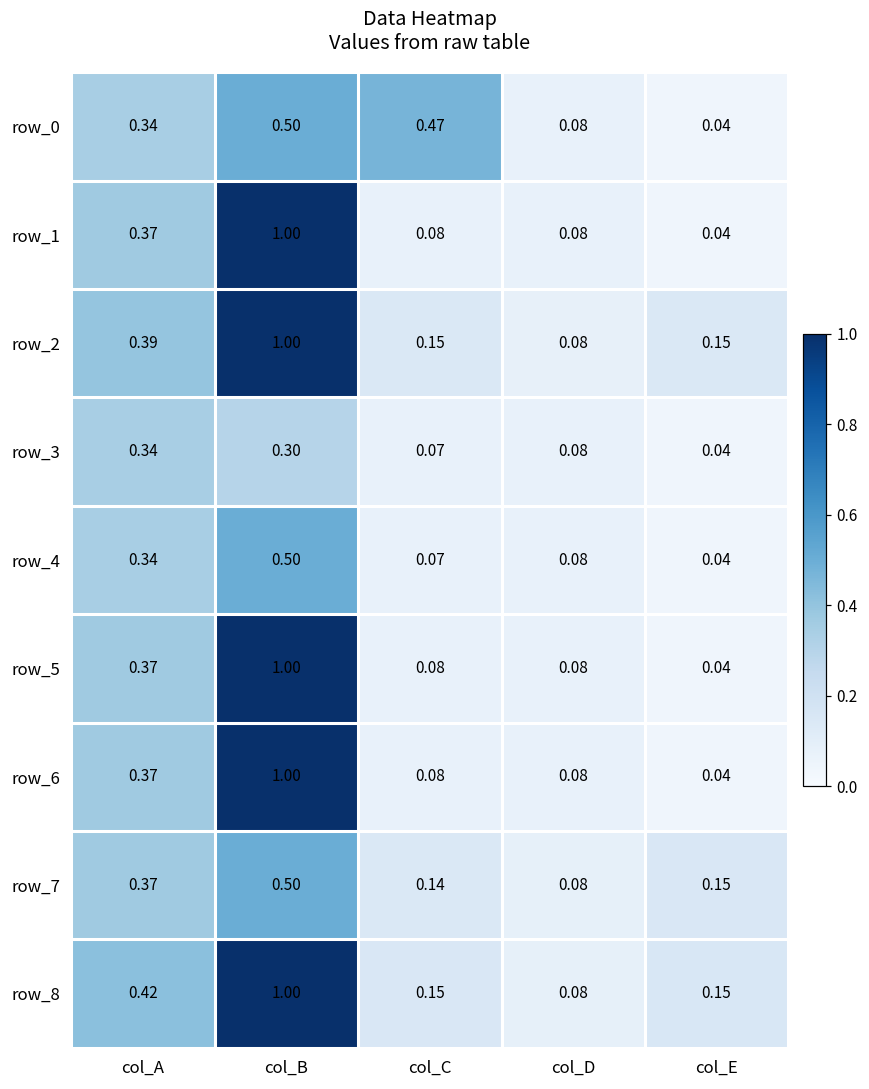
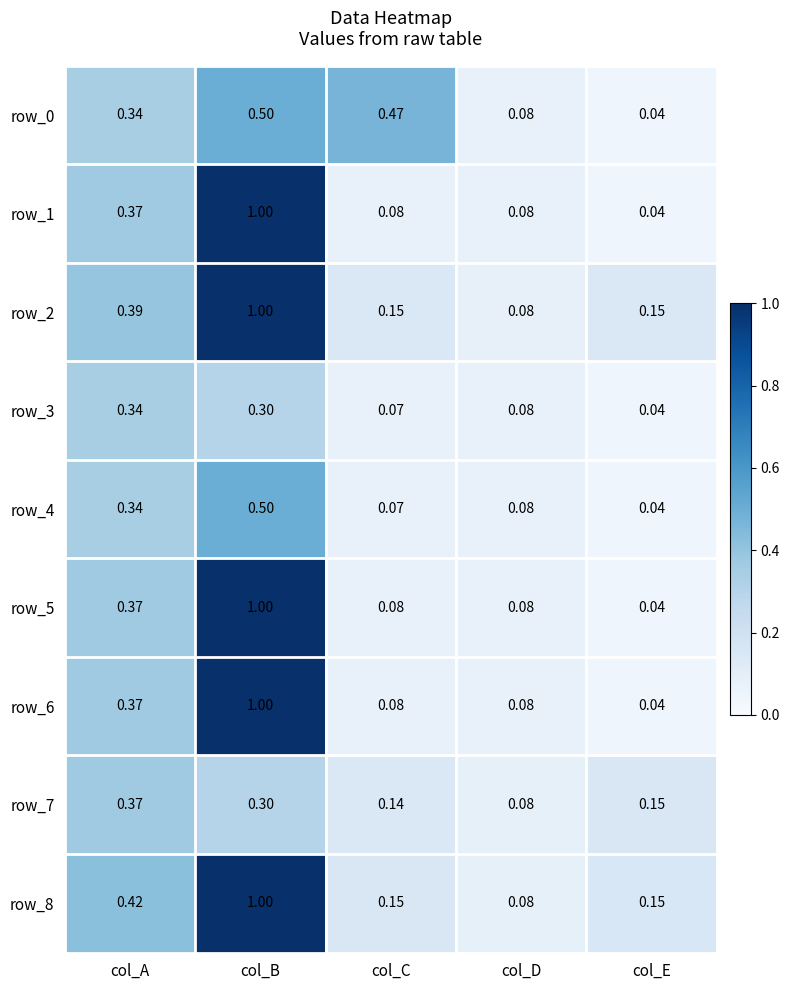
  {
    "row_0": {
      "col_A": 0.34,
      "col_B": 0.50,
      "col_C": 0.47,
      "col_D": 0.08,
      "col_E": 0.04
    },
    "row_1": {
      "col_A": 0.37,
      "col_B": 1.00,
      "col_C": 0.08,
      "col_D": 0.08,
      "col_E": 0.04
    },
    "row_2": {
      "col_A": 0.39,
      "col_B": 1.00,
      "col_C": 0.15,
      "col_D": 0.08,
      "col_E": 0.15
    },
    "row_3": {
      "col_A": 0.34,
      "col_B": 0.30,
      "col_C": 0.07,
      "col_D": 0.08,
      "col_E": 0.04
    },
    "row_4": {
      "col_A": 0.34,
      "col_B": 0.50,
      "col_C": 0.07,
      "col_D": 0.08,
      "col_E": 0.04
    },
    "row_5": {
      "col_A": 0.37,
      "col_B": 1.00,
      "col_C": 0.08,
      "col_D": 0.08,
      "col_E": 0.04
    },
    "row_6": {
      "col_A": 0.37,
      "col_B": 1.00,
      "col_C": 0.08,
      "col_D": 0.08,
      "col_E": 0.04
    },
    "row_7": {
      "col_A": 0.37,
-     "col_B": 0.50,
+     "col_B": 0.30,
      "col_C": 0.14,
      "col_D": 0.08,
      "col_E": 0.15
    },
    "row_8": {
      "col_A": 0.42,
      "col_B": 1.00,
      "col_C": 0.15,
      "col_D": 0.08,
      "col_E": 0.15
    }
  }
